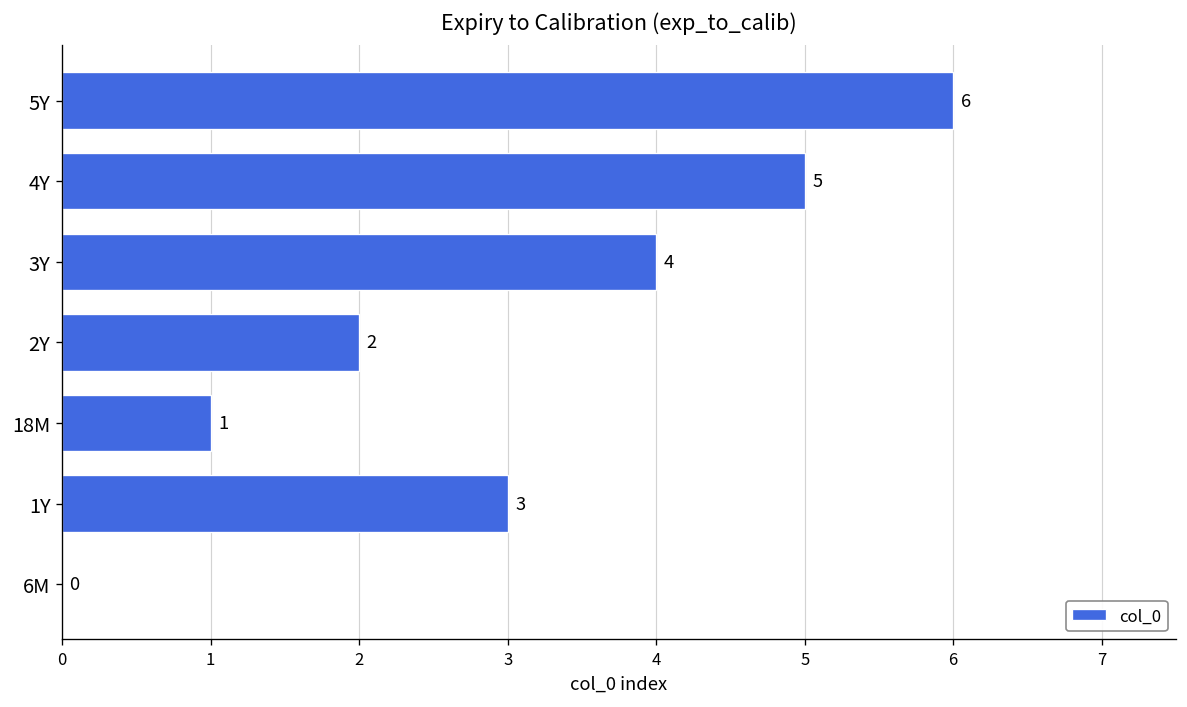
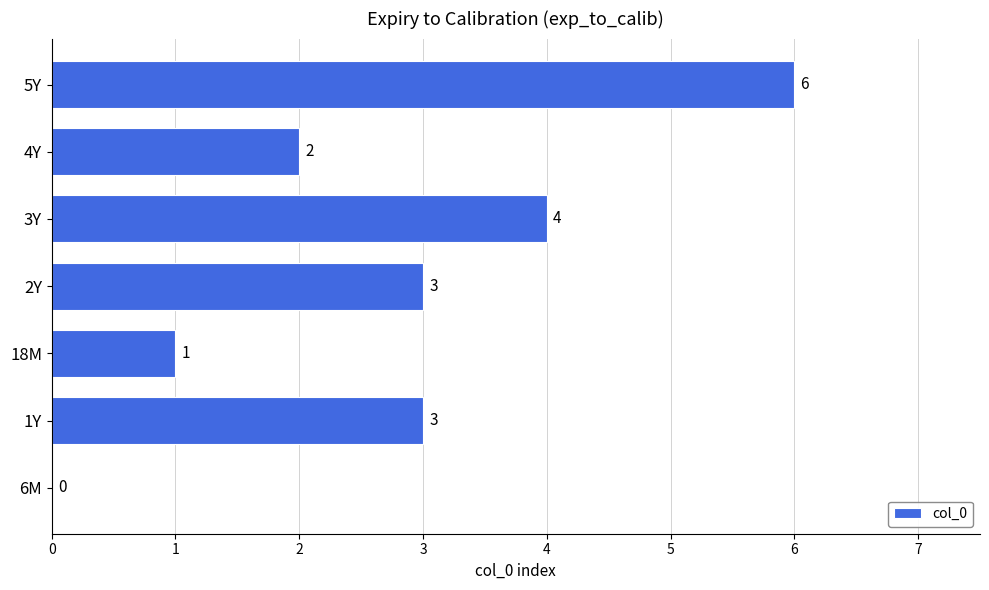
  {
    "5Y": 6,
-   "4Y": 5,
+   "4Y": 2,
    "3Y": 4,
-   "2Y": 2,
+   "2Y": 3,
    "18M": 1,
    "1Y": 3,
    "6M": 0
  }
